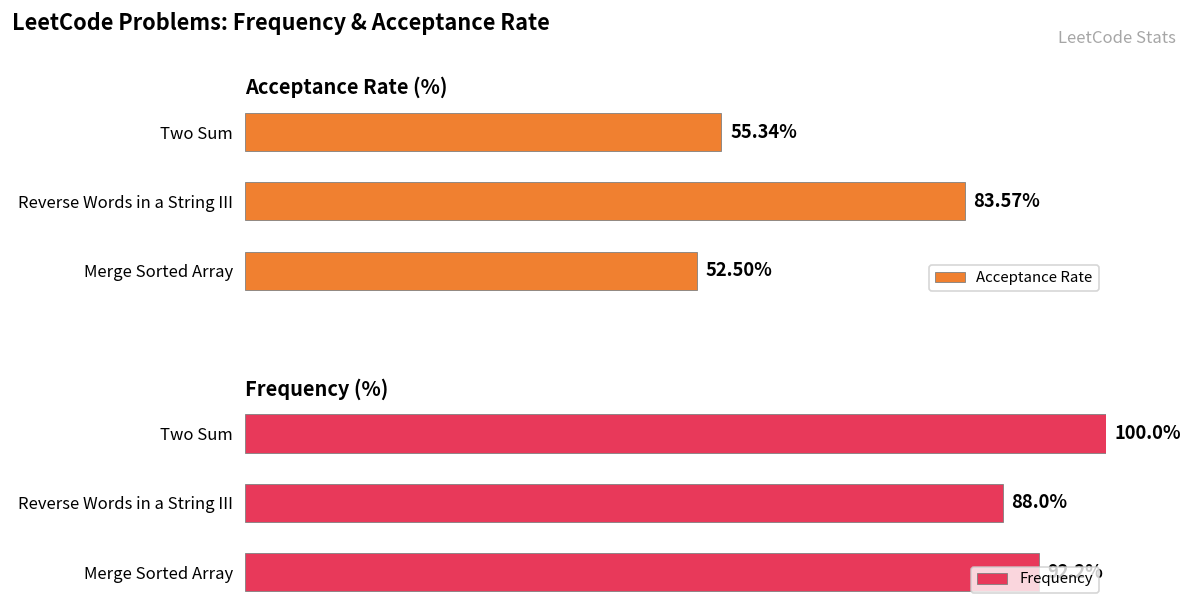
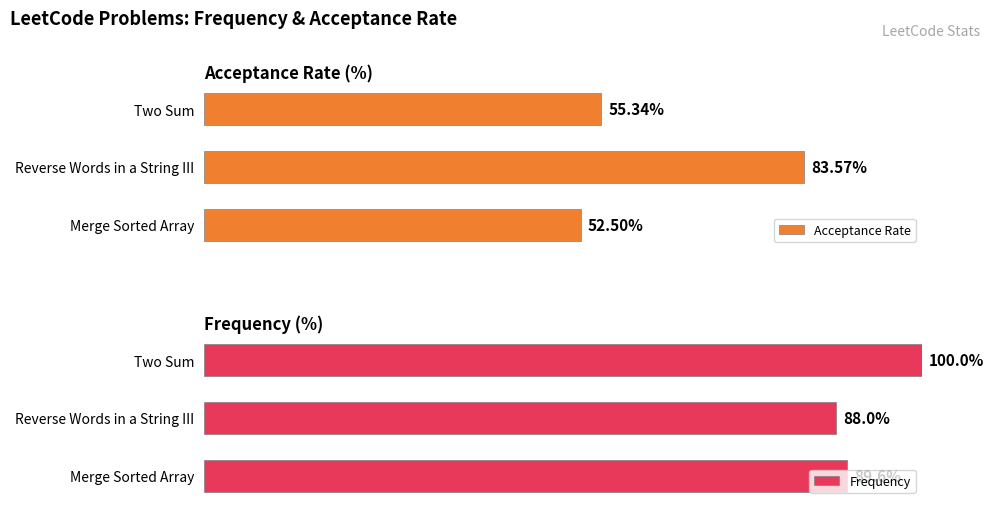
  {
    "Acceptance Rate (%)": {
      "Two Sum": "55.34%",
      "Reverse Words in a String III": "83.57%",
      "Merge Sorted Array": "52.50%"
    },
    "Frequency (%)": {
      "Two Sum": "100.0%",
      "Reverse Words in a String III": "88.0%",
-     "Merge Sorted Array": "92.2%"
+     "Merge Sorted Array": "89.6%"
    }
  }
